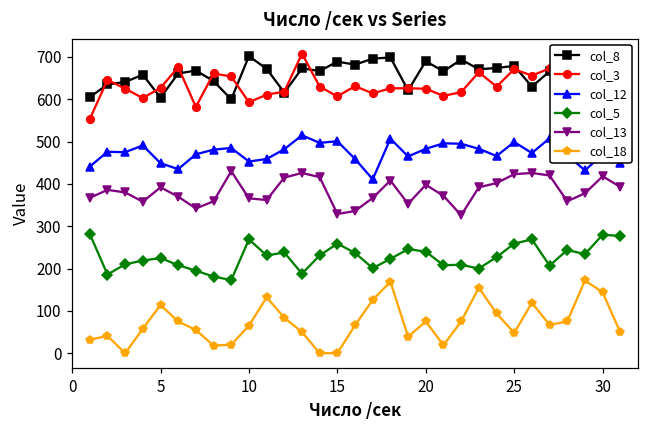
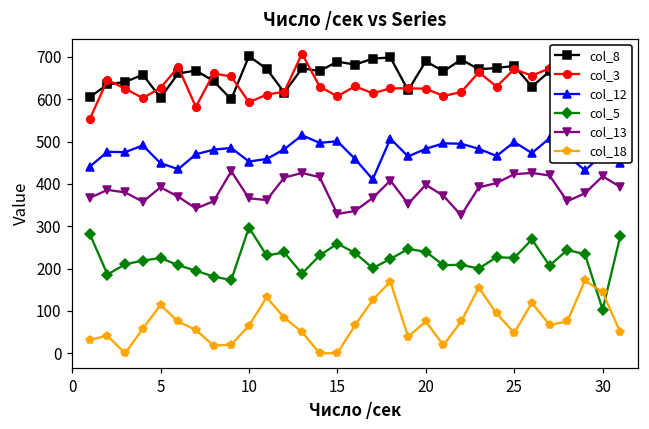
  {
    "col_8": {
      "5": 600,
      "10": 700,
      "15": 690,
      "20": 690,
      "25": 680
    },
    "col_3": {
      "5": 630,
      "10": 590,
      "15": 610,
      "20": 630,
      "25": 670
    },
    "col_12": {
      "5": 450,
      "10": 450,
      "15": 500,
      "20": 480,
      "25": 500,
      "30": 470
    },
    "col_5": {
      "5": 230,
-     "10": 270,
+     "10": 300,
      "15": 260,
      "20": 240,
-     "25": 260,
-     "30": 280
+     "25": 230,
+     "30": 100
    },
    "col_13": {
      "5": 390,
      "10": 370,
      "15": 330,
      "20": 400,
      "25": 420,
      "30": 420
    },
    "col_18": {
      "5": 110,
      "10": 70,
      "15": 0,
      "20": 80,
      "25": 50,
      "30": 140
    }
  }
